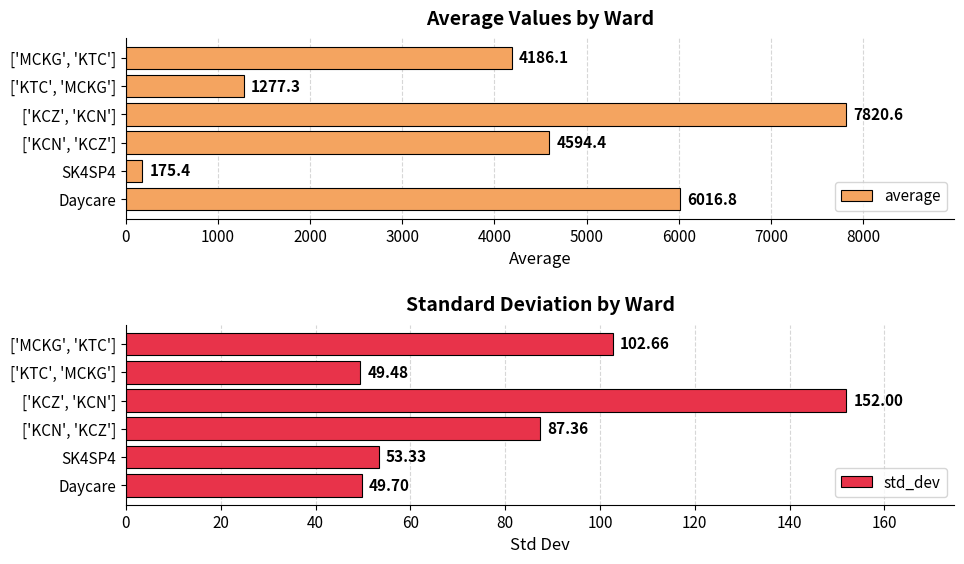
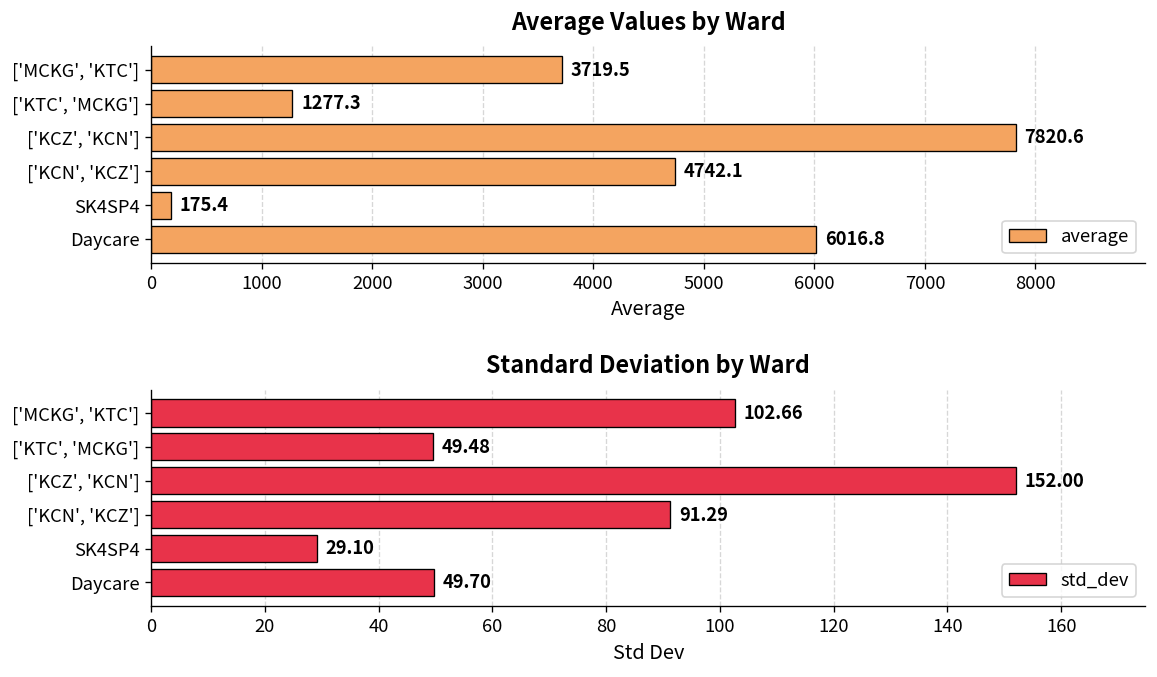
  {
    "Average Values by Ward": {
-     "['MCKG', 'KTC']": 4186.1,
+     "['MCKG', 'KTC']": 3719.5,
      "['KTC', 'MCKG']": 1277.3,
      "['KCZ', 'KCN']": 7820.6,
-     "['KCN', 'KCZ']": 4594.4,
+     "['KCN', 'KCZ']": 4742.1,
      "SK4SP4": 175.4,
      "Daycare": 6016.8
    },
    "Standard Deviation by Ward": {
      "['MCKG', 'KTC']": 102.66,
      "['KTC', 'MCKG']": 49.48,
      "['KCZ', 'KCN']": 152.00,
-     "['KCN', 'KCZ']": 87.36,
-     "SK4SP4": 53.33,
+     "['KCN', 'KCZ']": 91.29,
+     "SK4SP4": 29.10,
      "Daycare": 49.70
    }
  }
